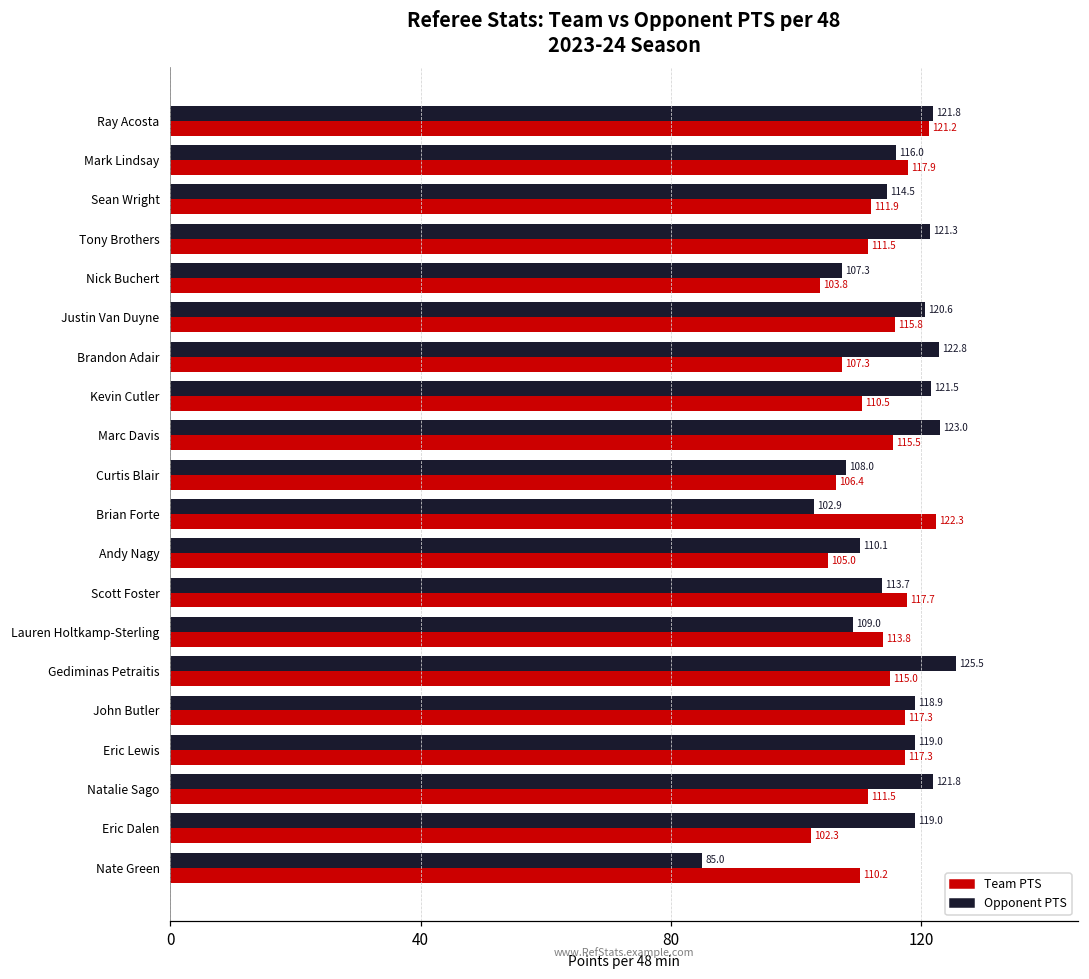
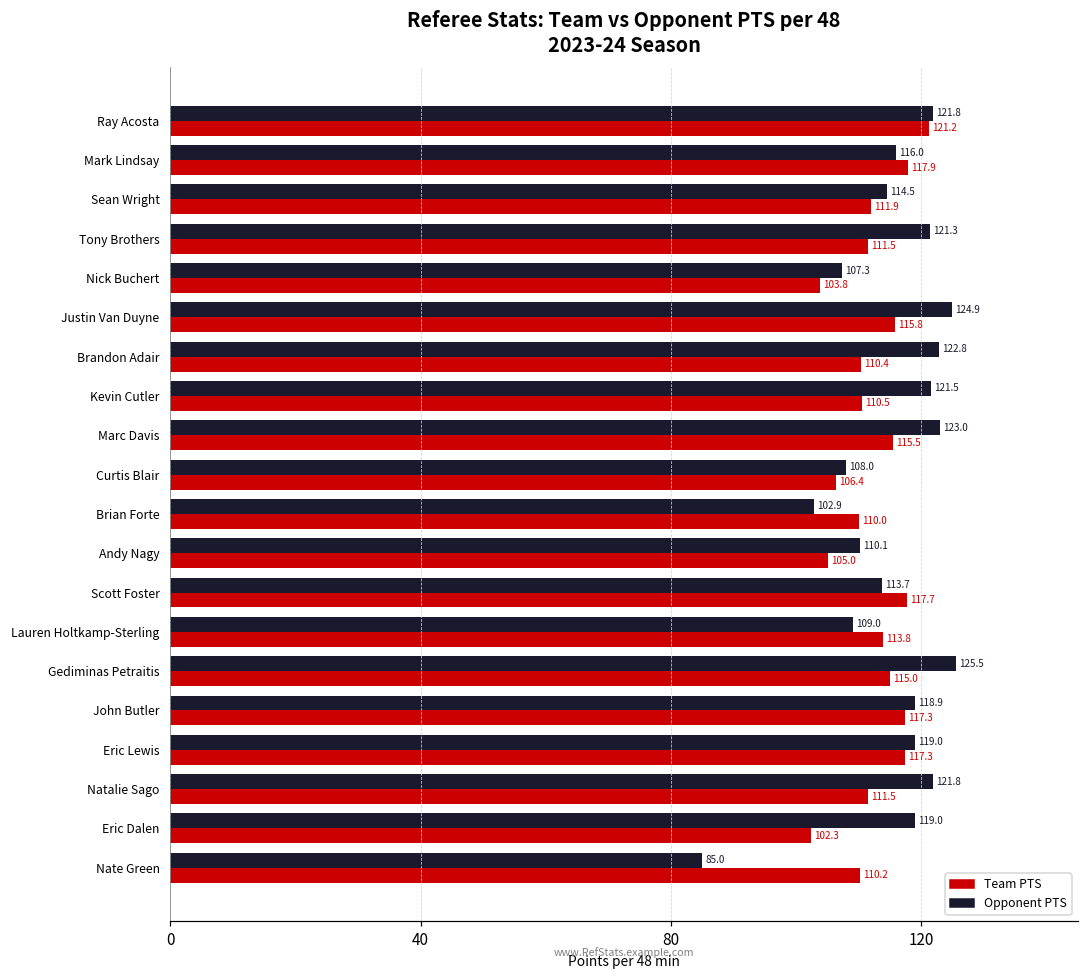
  {
    "Team PTS": {
      "Ray Acosta": 121.2,
      "Mark Lindsay": 117.9,
      "Sean Wright": 111.9,
      "Tony Brothers": 111.5,
      "Nick Buchert": 103.8,
      "Justin Van Duyne": 115.8,
-     "Brandon Adair": 107.3,
+     "Brandon Adair": 110.4,
      "Kevin Cutler": 110.5,
      "Marc Davis": 115.5,
      "Curtis Blair": 106.4,
-     "Brian Forte": 122.3,
+     "Brian Forte": 110.0,
      "Andy Nagy": 105.0,
      "Scott Foster": 117.7,
      "Lauren Holtkamp-Sterling": 113.8,
      "Gediminas Petraitis": 115.0,
      "John Butler": 117.3,
      "Eric Lewis": 117.3,
      "Natalie Sago": 111.5,
      "Eric Dalen": 102.3,
      "Nate Green": 110.2
    },
    "Opponent PTS": {
      "Ray Acosta": 121.8,
      "Mark Lindsay": 116.0,
      "Sean Wright": 114.5,
      "Tony Brothers": 121.3,
      "Nick Buchert": 107.3,
-     "Justin Van Duyne": 120.6,
+     "Justin Van Duyne": 124.9,
      "Brandon Adair": 122.8,
      "Kevin Cutler": 121.5,
      "Marc Davis": 123.0,
      "Curtis Blair": 108.0,
      "Brian Forte": 102.9,
      "Andy Nagy": 110.1,
      "Scott Foster": 113.7,
      "Lauren Holtkamp-Sterling": 109.0,
      "Gediminas Petraitis": 125.5,
      "John Butler": 118.9,
      "Eric Lewis": 119.0,
      "Natalie Sago": 121.8,
      "Eric Dalen": 119.0,
      "Nate Green": 85.0
    }
  }
